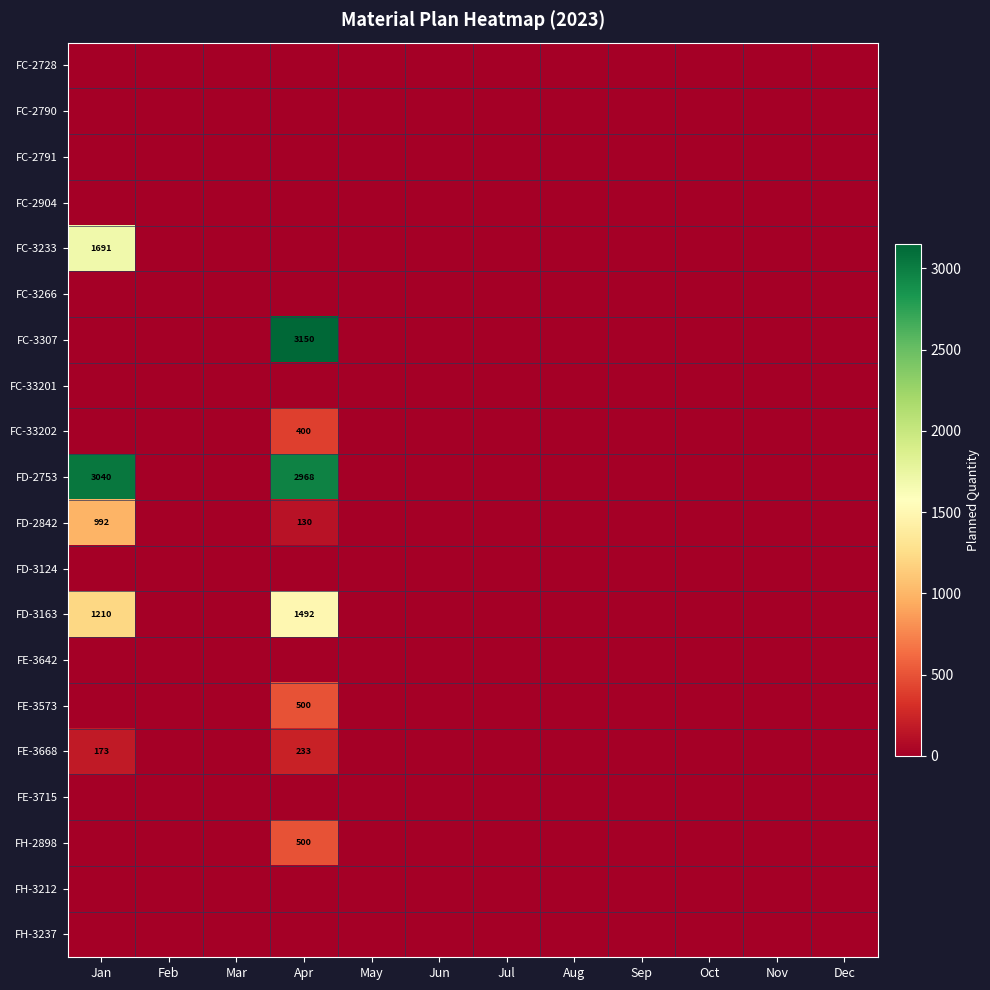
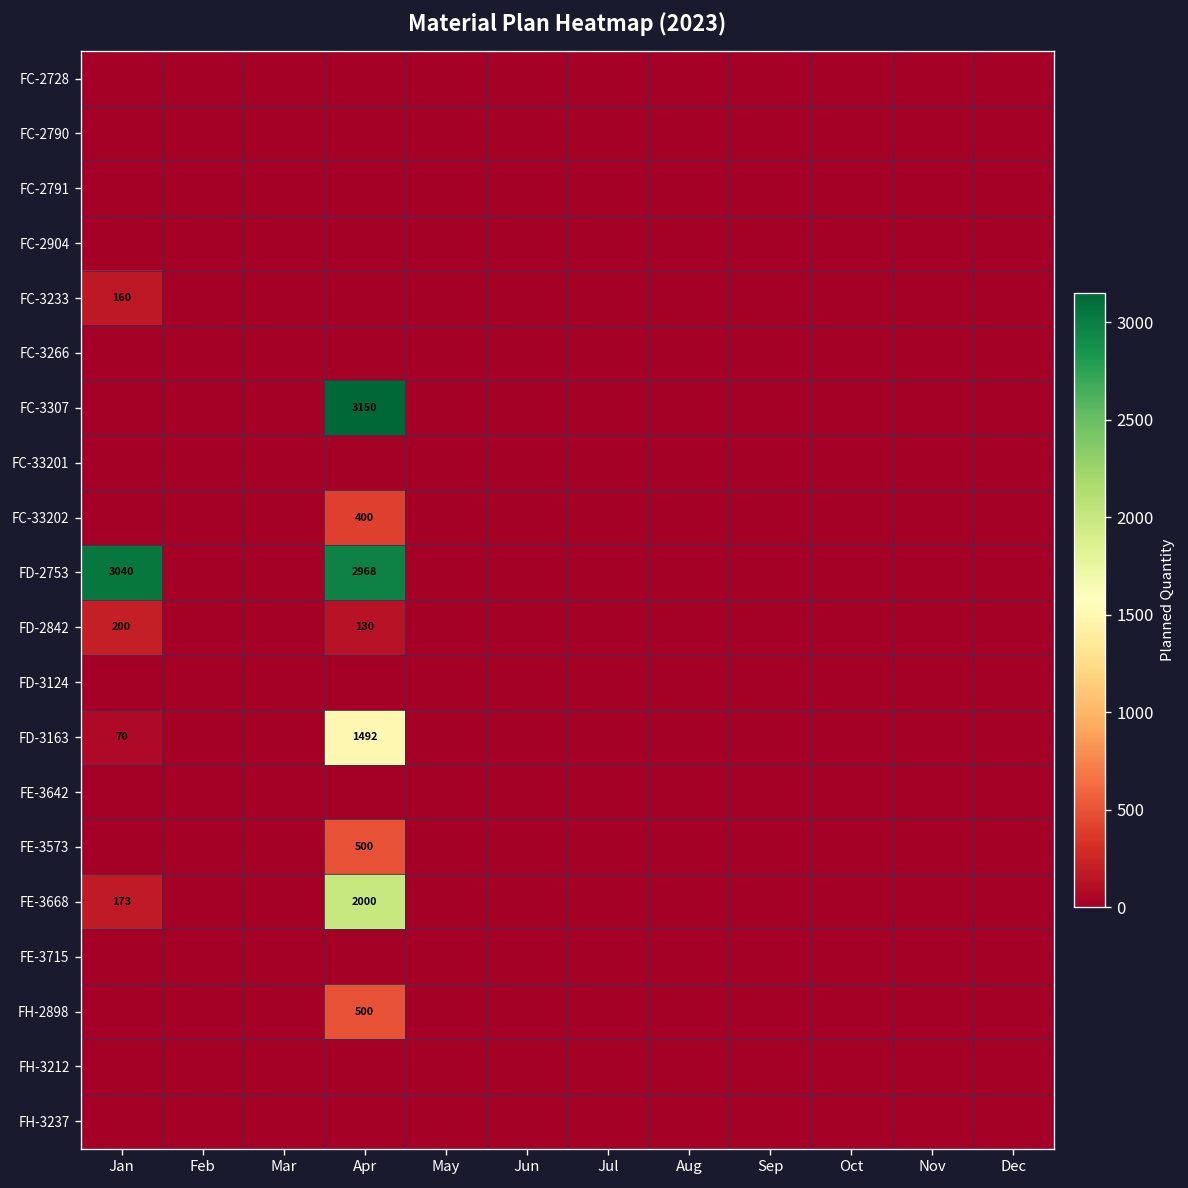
  {
    "FC-3233": {
-     "Jan": 1691
+     "Jan": 160
    },
    "FC-3307": {
      "Apr": 3150
    },
    "FC-33202": {
      "Apr": 400
    },
    "FD-2753": {
      "Jan": 3040,
      "Apr": 2968
    },
    "FD-2842": {
-     "Jan": 992,
+     "Jan": 200,
      "Apr": 130
    },
    "FD-3163": {
-     "Jan": 1210,
+     "Jan": 70,
      "Apr": 1492
    },
    "FE-3573": {
      "Apr": 500
    },
    "FE-3668": {
      "Jan": 173,
-     "Apr": 233
+     "Apr": 2000
    },
    "FH-2898": {
      "Apr": 500
    }
  }
